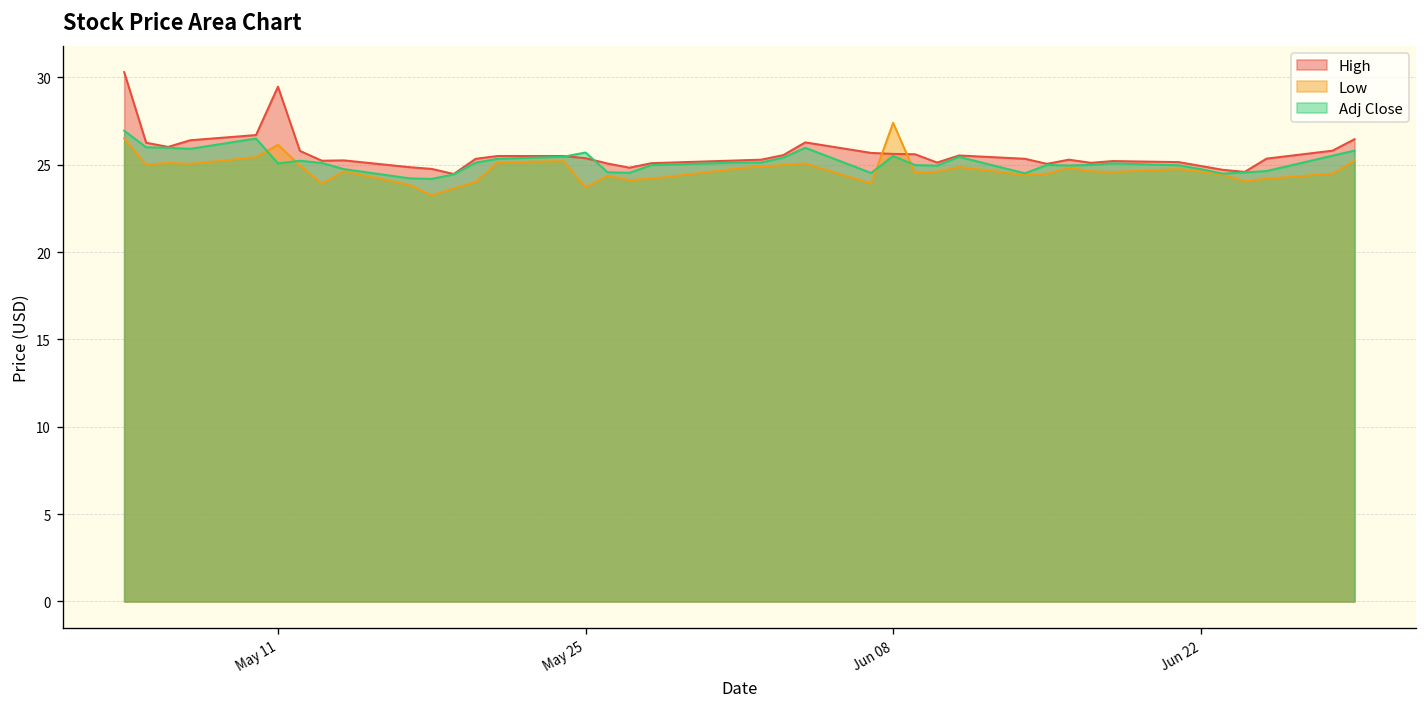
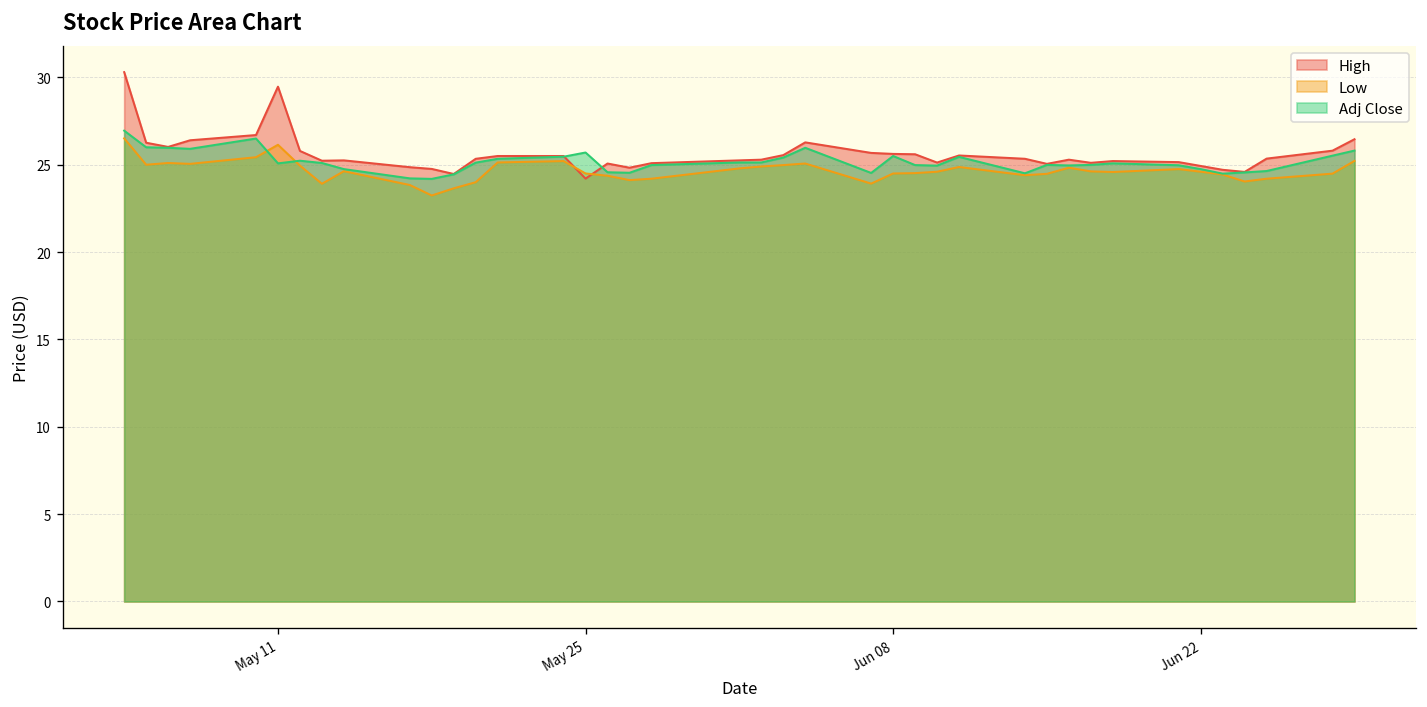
  {
    "High": {
      "May 11": 29.5,
-     "May 25": 25.4,
+     "May 25": 24.2,
      "Jun 22": 24.9
    },
    "Low": {
      "May 11": 26.1,
-     "May 25": 23.7,
-     "Jun 08": 27.4
+     "May 25": 24.5,
+     "Jun 08": 24.5
    },
    "Adj Close": {
      "May 11": 25.1,
      "May 25": 25.7
    }
  }
